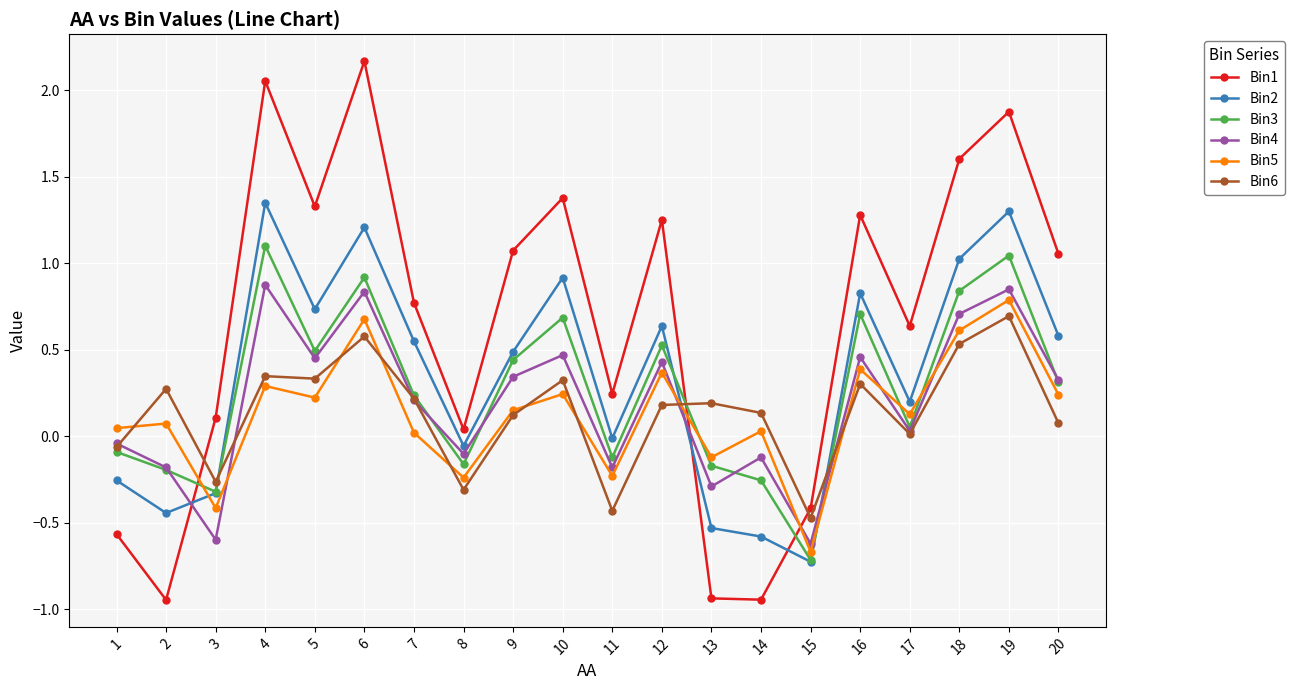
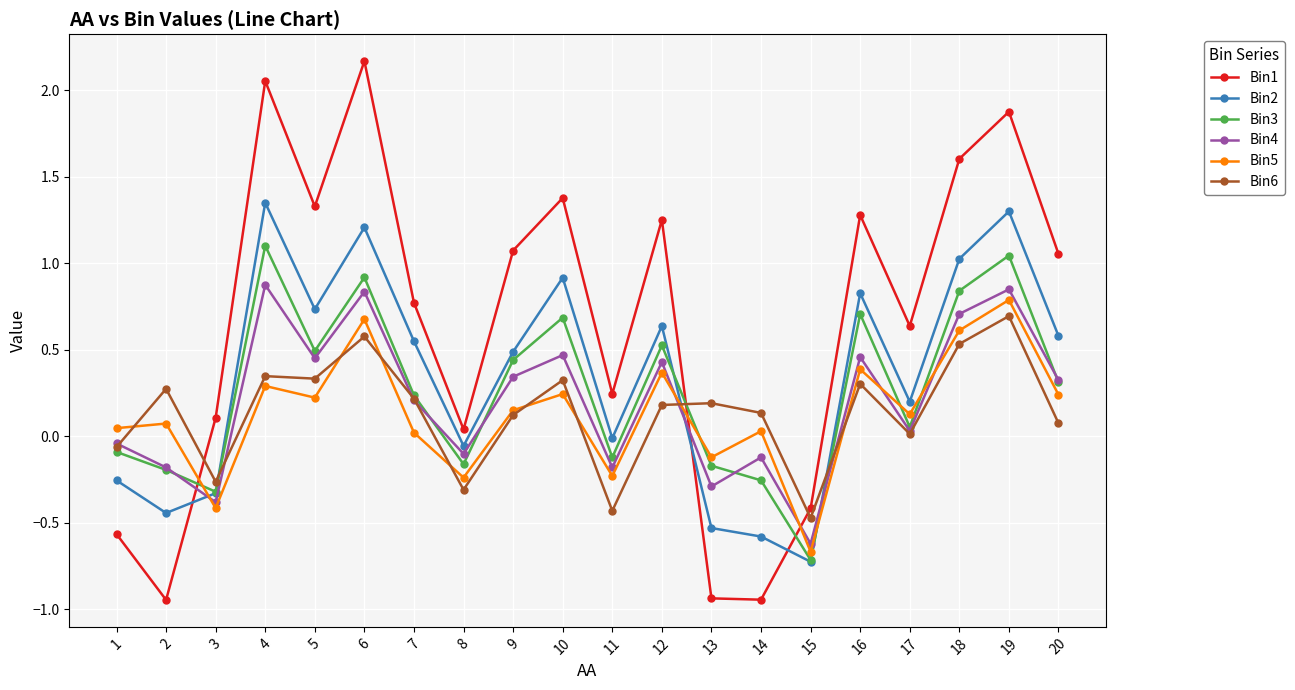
  {
    "Bin1": {
      "1": -0.57,
      "2": -0.95,
      "3": 0.11,
      "4": 2.05,
      "5": 1.33,
      "6": 2.17,
      "7": 0.77,
      "8": 0.04,
      "9": 1.07,
      "10": 1.38,
      "11": 0.24,
      "12": 1.25,
      "13": -0.94,
      "14": -0.94,
      "15": -0.42,
      "16": 1.28,
      "17": 0.64,
      "18": 1.60,
      "19": 1.87,
      "20": 1.05
    },
    "Bin2": {
      "1": -0.25,
      "2": -0.44,
      "4": 1.35,
      "5": 0.73,
      "6": 1.21,
      "7": 0.55,
      "8": -0.06,
      "9": 0.49,
      "10": 0.92,
      "11": -0.01,
      "12": 0.64,
      "13": -0.53,
      "14": -0.58,
      "16": 0.83,
      "17": 0.20,
      "18": 1.02,
      "19": 1.30,
      "20": 0.58
    },
    "Bin3": {
      "1": -0.09,
      "4": 1.10,
      "5": 0.49,
      "6": 0.92,
      "7": 0.24,
      "8": -0.16,
      "9": 0.44,
      "10": 0.69,
      "11": -0.12,
      "12": 0.52,
      "13": -0.17,
      "14": -0.25,
      "16": 0.71,
      "17": 0.05,
      "18": 0.84,
      "19": 1.04
    },
    "Bin4": {
      "1": -0.04,
-     "3": -0.60,
+     "3": -0.38,
      "4": 0.87,
      "5": 0.45,
      "6": 0.84,
      "8": -0.10,
      "9": 0.34,
      "10": 0.47,
      "11": -0.18,
      "12": 0.43,
      "13": -0.29,
      "14": -0.12,
      "15": -0.62,
      "16": 0.46,
      "17": 0.03,
      "18": 0.71,
      "19": 0.85
    },
    "Bin5": {
      "1": 0.05,
      "2": 0.07,
      "3": -0.41,
      "4": 0.29,
      "5": 0.22,
      "6": 0.68,
      "7": 0.02,
      "8": -0.24,
      "9": 0.15,
      "10": 0.24,
      "11": -0.23,
      "12": 0.37,
      "13": -0.12,
      "14": 0.03,
      "15": -0.67,
      "16": 0.39,
      "17": 0.13,
      "18": 0.61,
      "19": 0.79,
      "20": 0.24
    },
    "Bin6": {
      "1": -0.06,
      "2": 0.27,
      "3": -0.26,
      "4": 0.35,
      "5": 0.33,
      "6": 0.58,
      "8": -0.31,
      "9": 0.12,
      "10": 0.32,
      "11": -0.43,
      "12": 0.18,
      "13": 0.19,
      "14": 0.13,
      "15": -0.47,
      "16": 0.30,
      "17": 0.01,
      "18": 0.53,
      "19": 0.69,
      "20": 0.07
    }
  }
